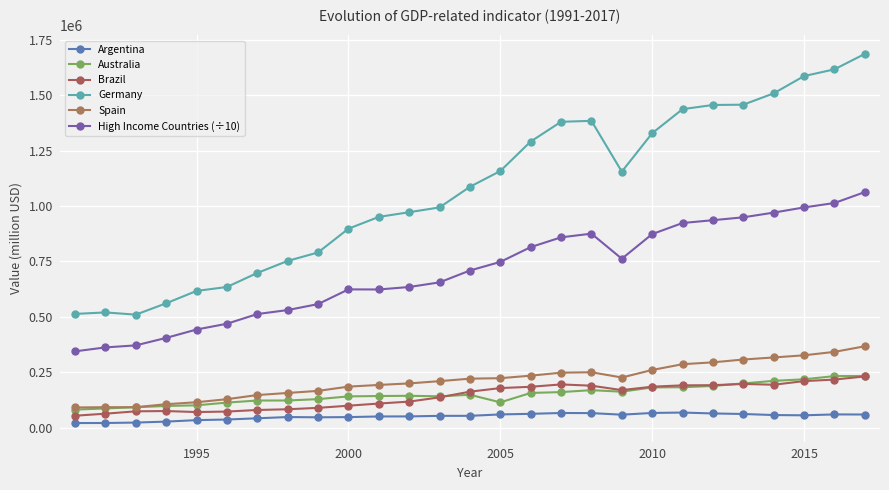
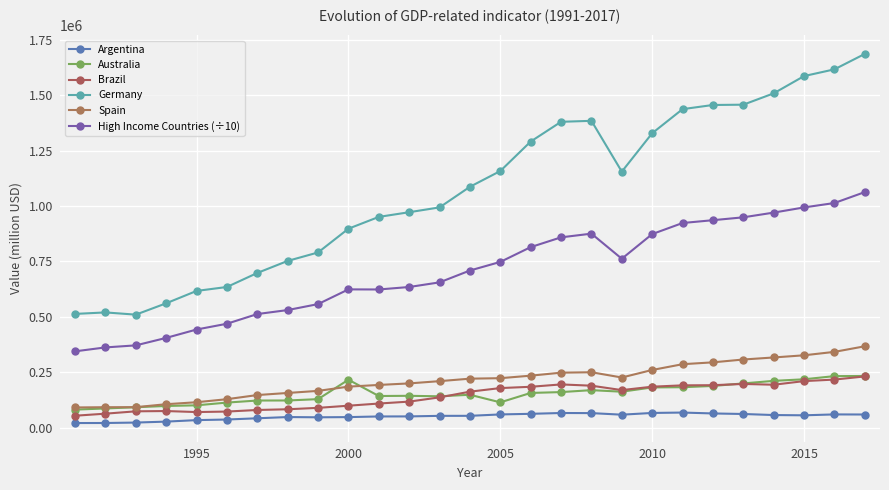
  {
    "Australia": {
      "1995": 100000,
-     "2000": 140000,
+     "2000": 220000,
      "2005": 120000
    }
  }
